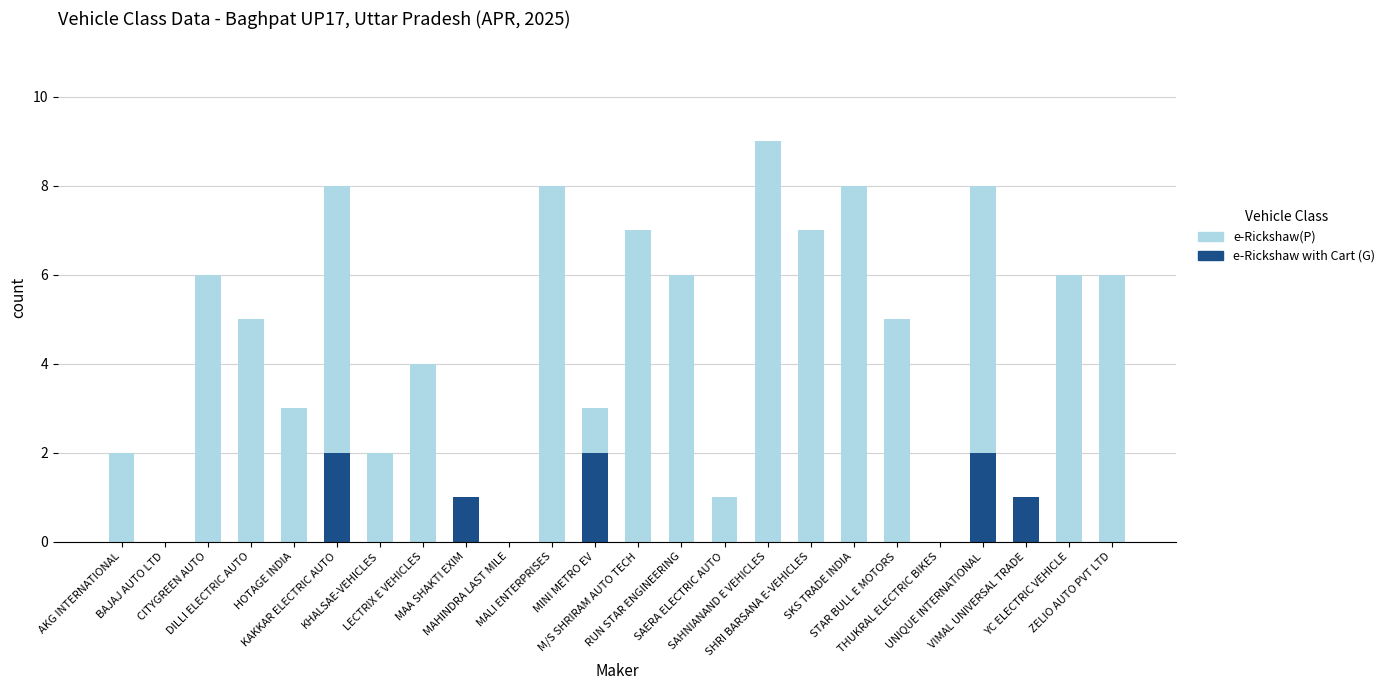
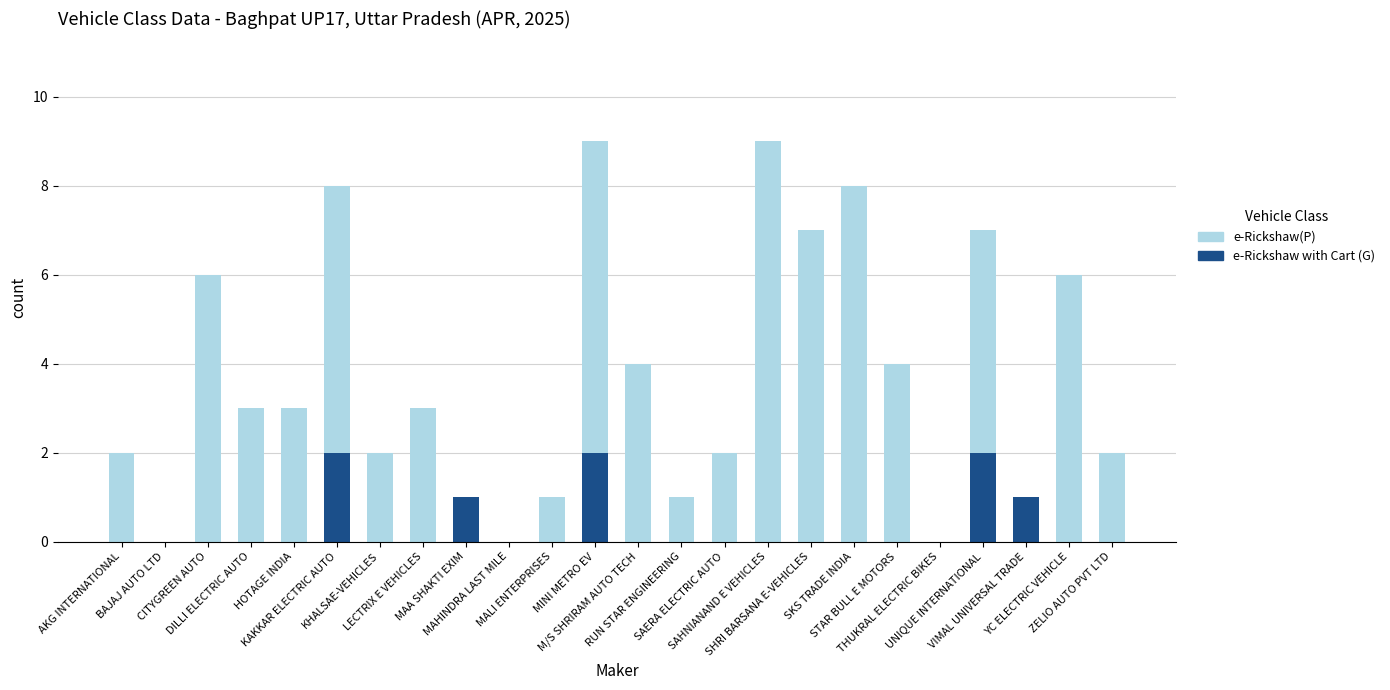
  {
    "e-Rickshaw with Cart (G)": {
      "AKG INTERNATIONAL": 0,
      "BAJAJ AUTO LTD": 0,
      "CITYGREEN AUTO": 0,
      "DILLI ELECTRIC AUTO": 0,
      "HOTAGE INDIA": 0,
      "KAKKAR ELECTRIC AUTO": 2,
      "KHALSAE-VEHICLES": 0,
      "LECTRIX E VEHICLES": 0,
      "MAA SHAKTI EXIM": 1,
      "MAHINDRA LAST MILE": 0,
      "MALI ENTERPRISES": 0,
      "MINI METRO EV": 2,
      "M/S SHRIRAM AUTO TECH": 0,
      "RUN STAR ENGINEERING": 0,
      "SAERA ELECTRIC AUTO": 0,
      "SAHNIANAND E VEHICLES": 0,
      "SHRI BARSANA E-VEHICLES": 0,
      "SKS TRADE INDIA": 0,
      "STAR BULL E MOTORS": 0,
      "THUKRAL ELECTRIC BIKES": 0,
      "UNIQUE INTERNATIONAL": 2,
      "VIMAL UNIVERSAL TRADE": 1,
      "YC ELECTRIC VEHICLE": 0,
      "ZELIO AUTO PVT LTD": 0
    },
    "e-Rickshaw(P)": {
-     "DILLI ELECTRIC AUTO": 5,
-     "LECTRIX E VEHICLES": 4,
-     "MALI ENTERPRISES": 8,
-     "MINI METRO EV": 1,
-     "M/S SHRIRAM AUTO TECH": 7,
-     "RUN STAR ENGINEERING": 6,
-     "SAERA ELECTRIC AUTO": 1,
-     "STAR BULL E MOTORS": 5,
-     "UNIQUE INTERNATIONAL": 6,
-     "ZELIO AUTO PVT LTD": 6
+     "DILLI ELECTRIC AUTO": 3,
+     "LECTRIX E VEHICLES": 3,
+     "MALI ENTERPRISES": 1,
+     "MINI METRO EV": 7,
+     "M/S SHRIRAM AUTO TECH": 4,
+     "RUN STAR ENGINEERING": 1,
+     "SAERA ELECTRIC AUTO": 2,
+     "STAR BULL E MOTORS": 4,
+     "UNIQUE INTERNATIONAL": 5,
+     "ZELIO AUTO PVT LTD": 2
    }
  }
